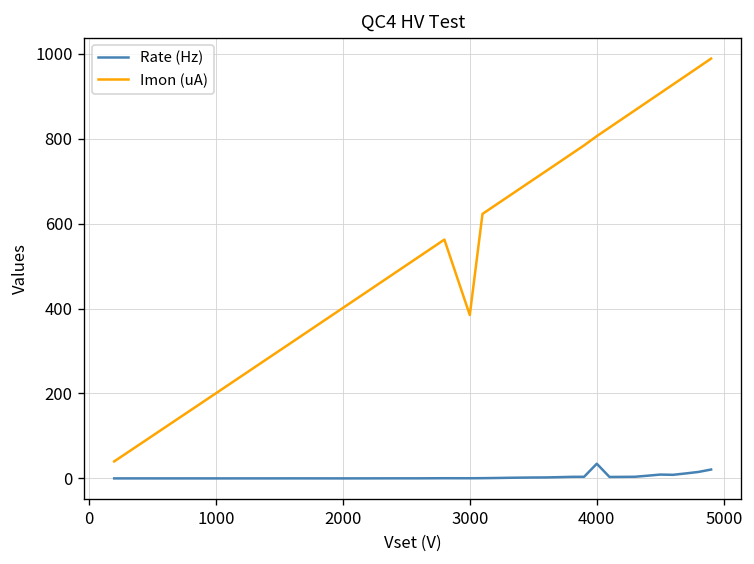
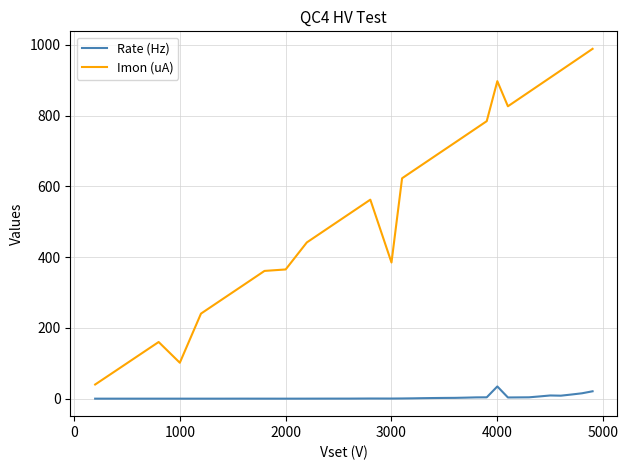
  {
    "Rate (Hz)": {
      "1000": 0,
      "2000": 0,
      "3000": 0,
      "4000": 30
    },
    "Imon (uA)": {
-     "1000": 200,
-     "2000": 400,
+     "1000": 100,
+     "2000": 370,
      "3000": 380,
-     "4000": 810
+     "4000": 900
    }
  }
